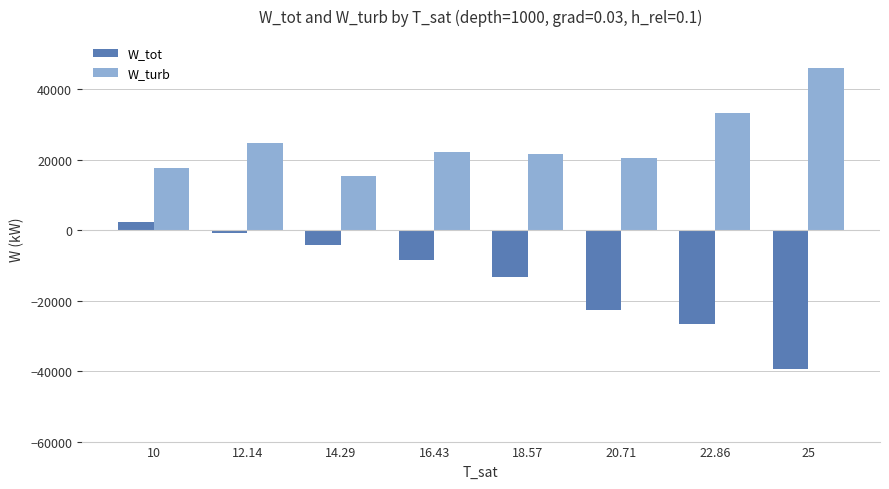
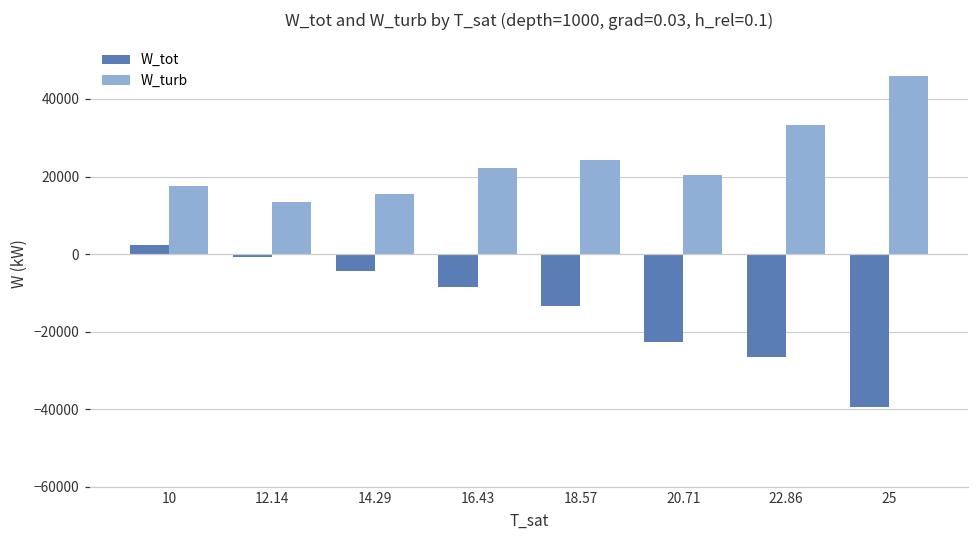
  {
    "W_tot": {
      "10": 2000,
      "12.14": -1000,
      "14.29": -4000,
      "16.43": -8000,
      "18.57": -13000,
      "20.71": -23000,
      "22.86": -27000,
      "25": -39000
    },
    "W_turb": {
      "10": 18000,
-     "12.14": 25000,
+     "12.14": 13000,
      "14.29": 15000,
      "16.43": 22000,
-     "18.57": 21000,
+     "18.57": 24000,
      "20.71": 20000,
      "22.86": 33000,
      "25": 46000
    }
  }
